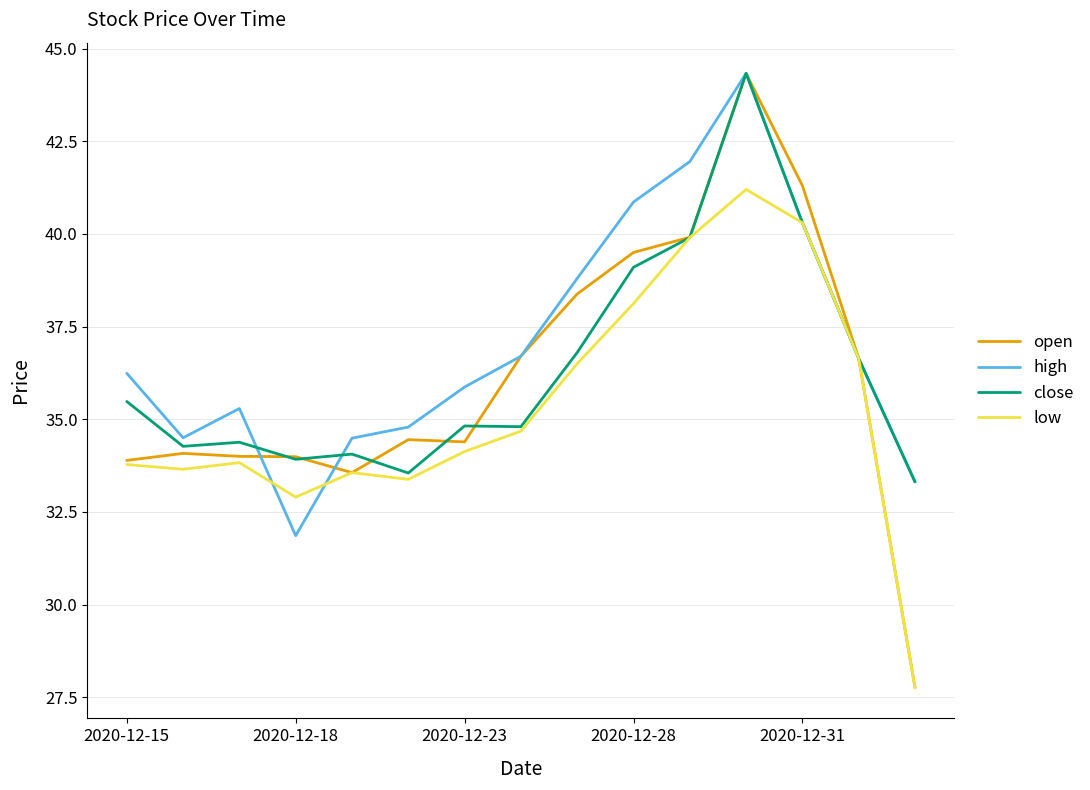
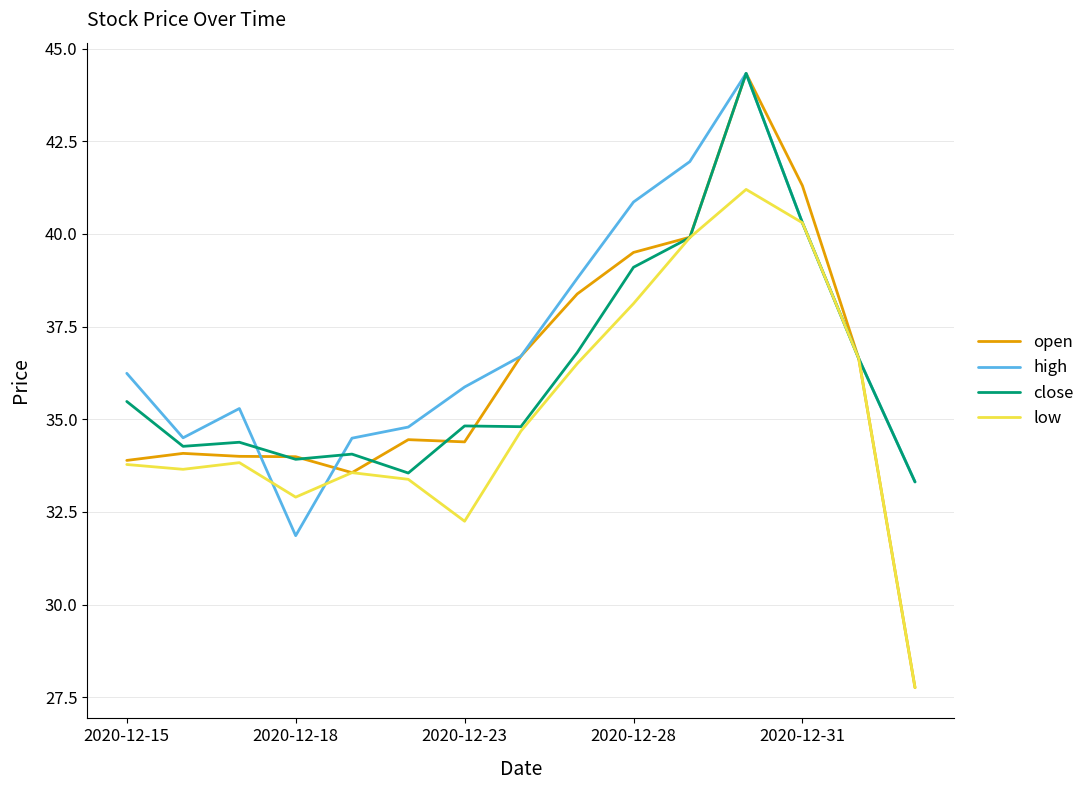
  {
    "open": {
      "2020-12-15": 33.9,
      "2020-12-18": 34.0,
      "2020-12-23": 34.4,
      "2020-12-28": 39.5,
      "2020-12-31": 41.3
    },
    "high": {
      "2020-12-15": 36.2,
      "2020-12-18": 31.9,
      "2020-12-23": 35.9,
      "2020-12-28": 40.9
    },
    "close": {
      "2020-12-15": 35.5,
      "2020-12-18": 33.9,
      "2020-12-23": 34.8,
      "2020-12-28": 39.1
    },
    "low": {
      "2020-12-15": 33.8,
      "2020-12-18": 32.9,
-     "2020-12-23": 34.1,
+     "2020-12-23": 32.3,
      "2020-12-28": 38.1
    }
  }
